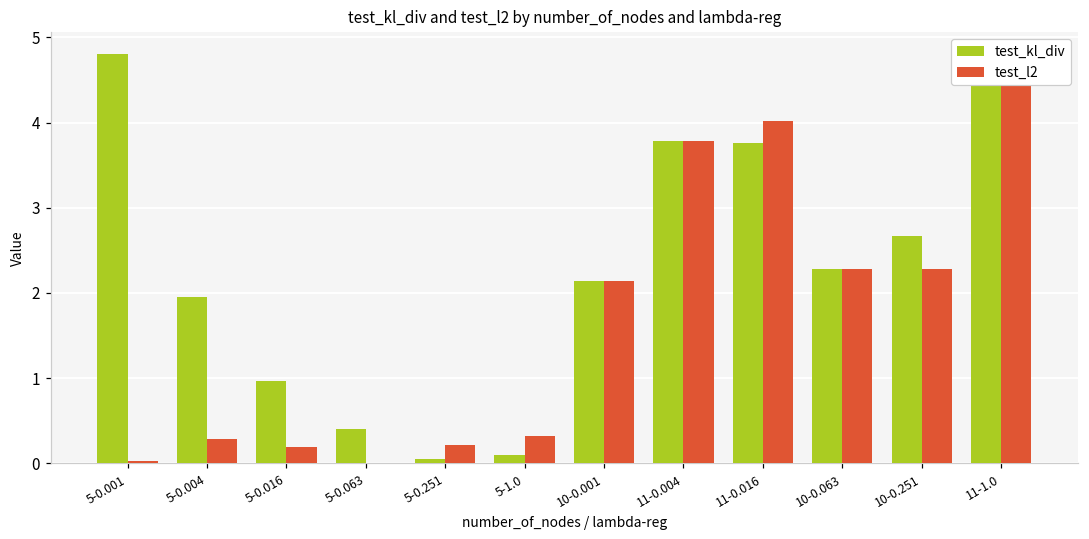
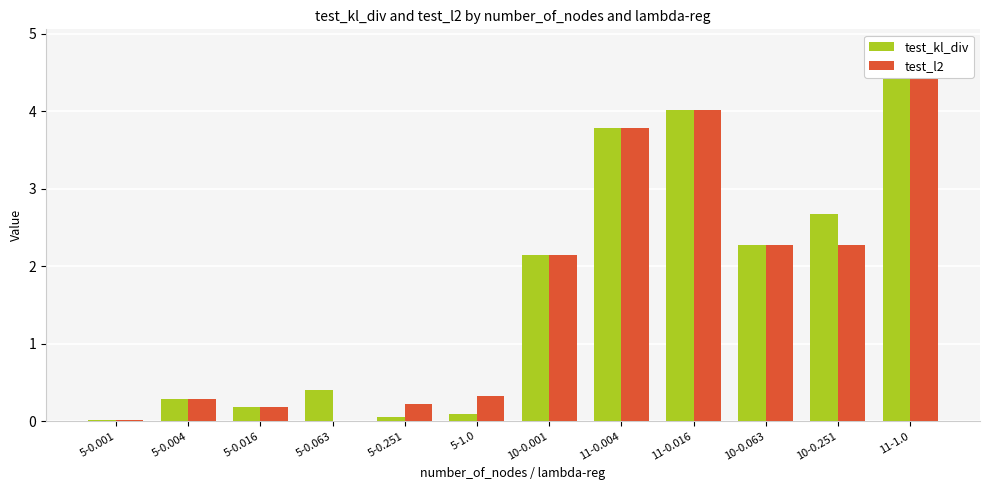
  {
    "test_kl_div": {
-     "5-0.001": 4.8,
-     "5-0.004": 2.0,
-     "5-0.016": 1.0,
+     "5-0.001": 0.0,
+     "5-0.004": 0.3,
+     "5-0.016": 0.2,
      "5-0.063": 0.4,
      "5-0.251": 0.1,
      "5-1.0": 0.1,
      "10-0.001": 2.1,
      "11-0.004": 3.8,
-     "11-0.016": 3.8,
+     "11-0.016": 4.0,
      "10-0.063": 2.3,
      "10-0.251": 2.7
    },
    "test_l2": {
      "5-0.004": 0.3,
      "5-0.016": 0.2,
      "5-0.251": 0.2,
      "5-1.0": 0.3,
      "10-0.001": 2.1,
      "11-0.004": 3.8,
      "11-0.016": 4.0,
      "10-0.063": 2.3,
      "10-0.251": 2.3
    }
  }
